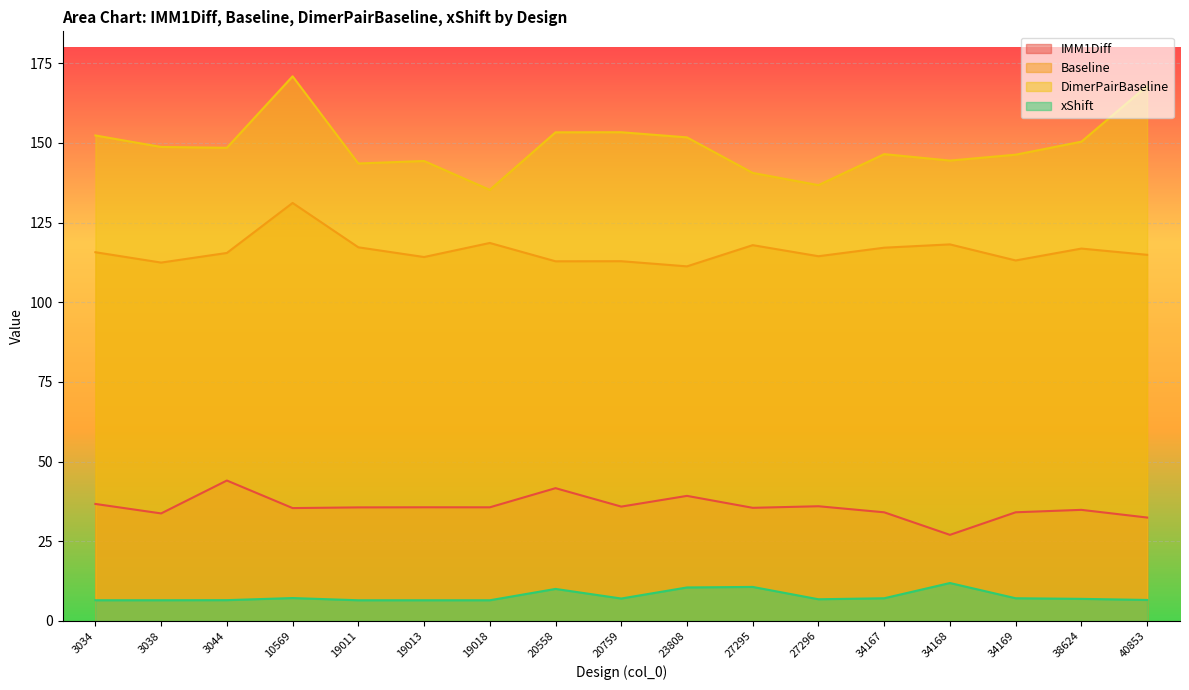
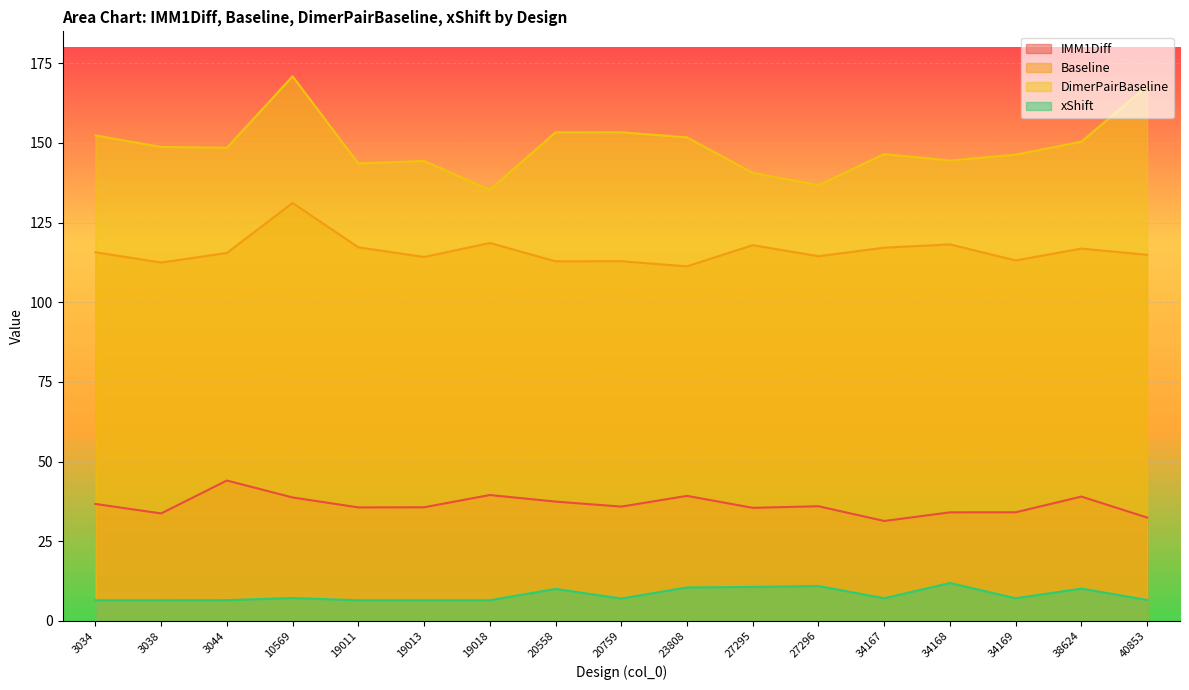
  {
    "IMM1Diff": {
      "3034": 37,
      "3038": 34,
      "3044": 44,
-     "10569": 35,
+     "10569": 39,
      "19011": 36,
      "19013": 36,
-     "19018": 36,
-     "20558": 42,
+     "19018": 40,
+     "20558": 37,
      "20759": 36,
      "23808": 39,
      "27295": 35,
      "27296": 36,
-     "34167": 34,
-     "34168": 27,
+     "34167": 31,
+     "34168": 34,
      "34169": 34,
-     "38624": 35,
+     "38624": 39,
      "40853": 32
    },
    "xShift": {
      "3034": 6,
      "3038": 6,
      "3044": 7,
      "10569": 7,
      "19011": 6,
      "19013": 6,
      "19018": 6,
      "20558": 10,
      "20759": 7,
      "23808": 10,
      "27295": 11,
-     "27296": 7,
+     "27296": 11,
      "34167": 7,
      "34168": 12,
      "34169": 7,
-     "38624": 7,
+     "38624": 10,
      "40853": 7
    }
  }
